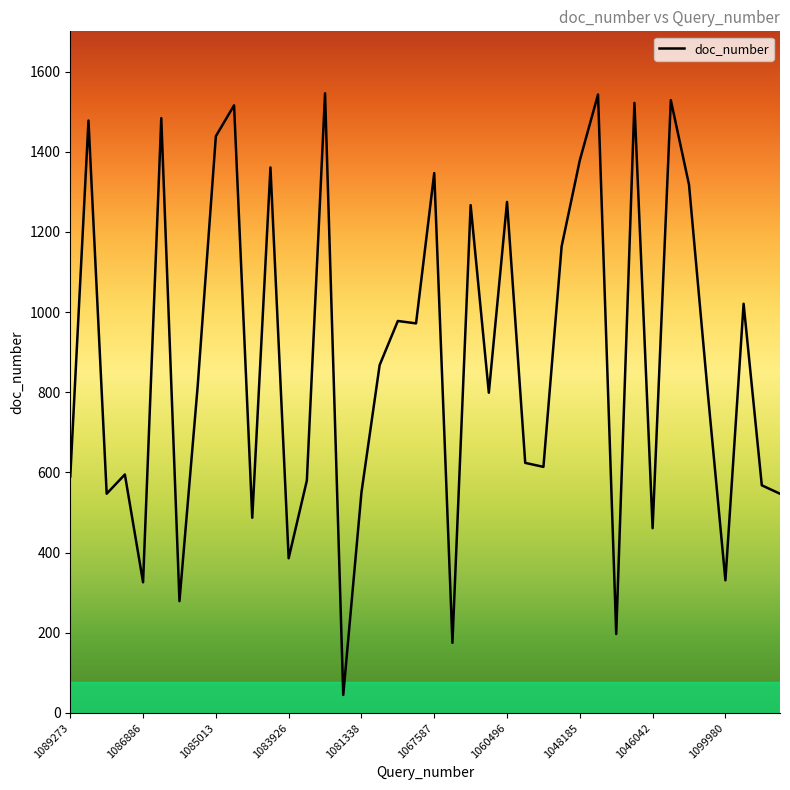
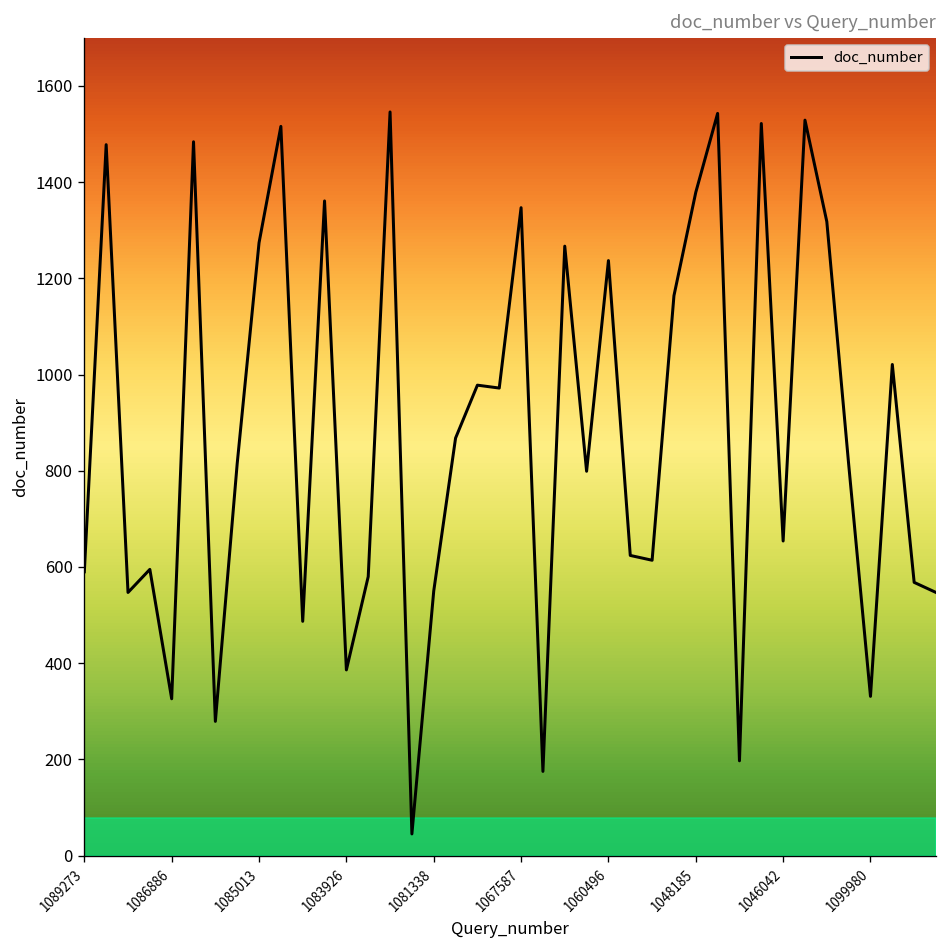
  {
    "1089273": 590,
    "1086886": 330,
-   "1085013": 1440,
+   "1085013": 1270,
    "1083926": 390,
    "1081338": 550,
    "1067587": 1350,
-   "1060496": 1280,
+   "1060496": 1240,
    "1048185": 1380,
-   "1046042": 460,
+   "1046042": 650,
    "1099980": 330
  }
